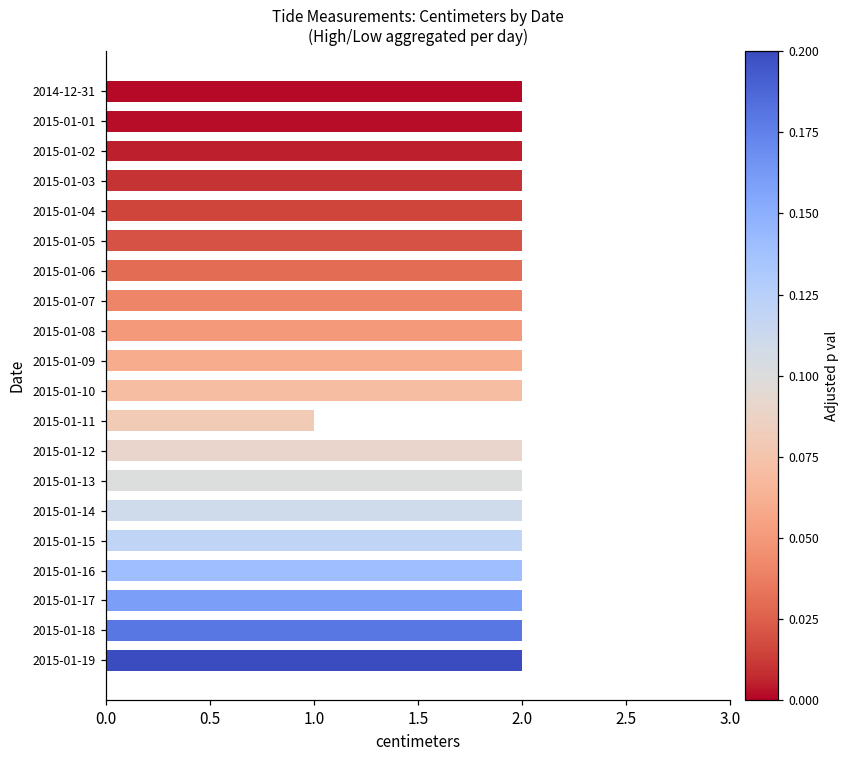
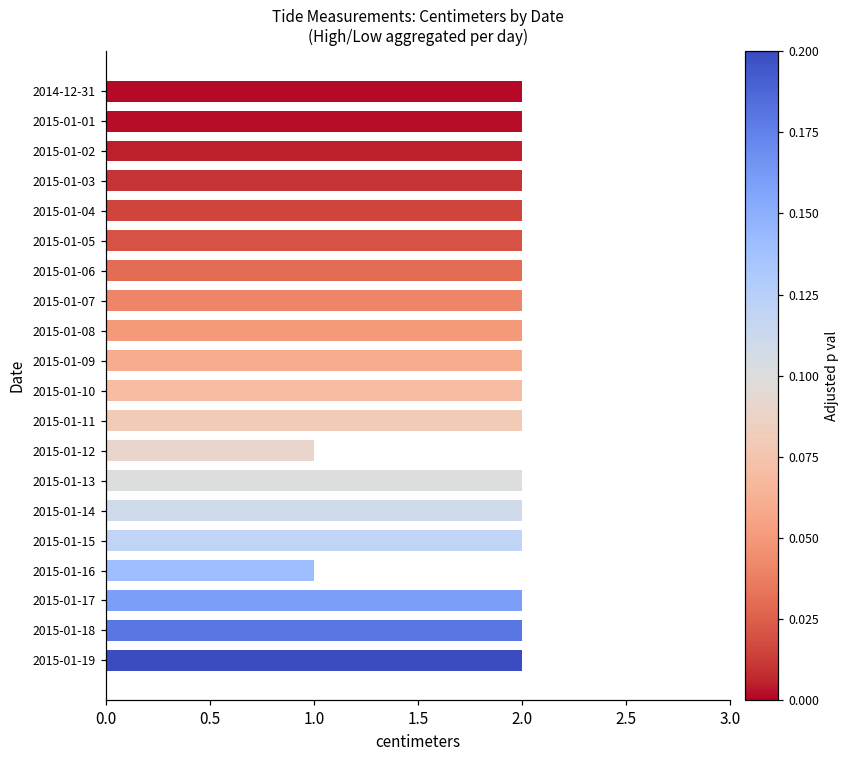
  {
    "2014-12-31": 2,
    "2015-01-01": 2,
    "2015-01-02": 2,
    "2015-01-03": 2,
    "2015-01-04": 2,
    "2015-01-05": 2,
    "2015-01-06": 2,
    "2015-01-07": 2,
    "2015-01-08": 2,
    "2015-01-09": 2,
    "2015-01-10": 2,
-   "2015-01-11": 1,
-   "2015-01-12": 2,
+   "2015-01-11": 2,
+   "2015-01-12": 1,
    "2015-01-13": 2,
    "2015-01-14": 2,
    "2015-01-15": 2,
-   "2015-01-16": 2,
+   "2015-01-16": 1,
    "2015-01-17": 2,
    "2015-01-18": 2,
    "2015-01-19": 2
  }
